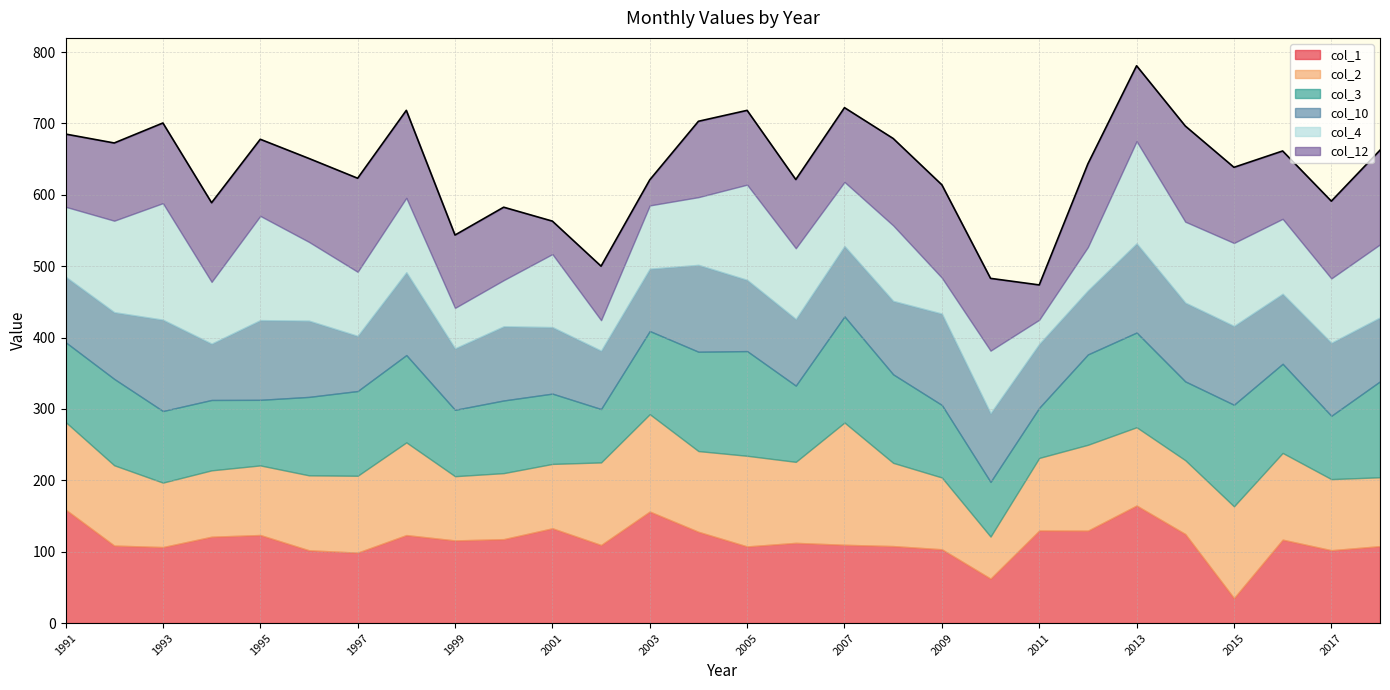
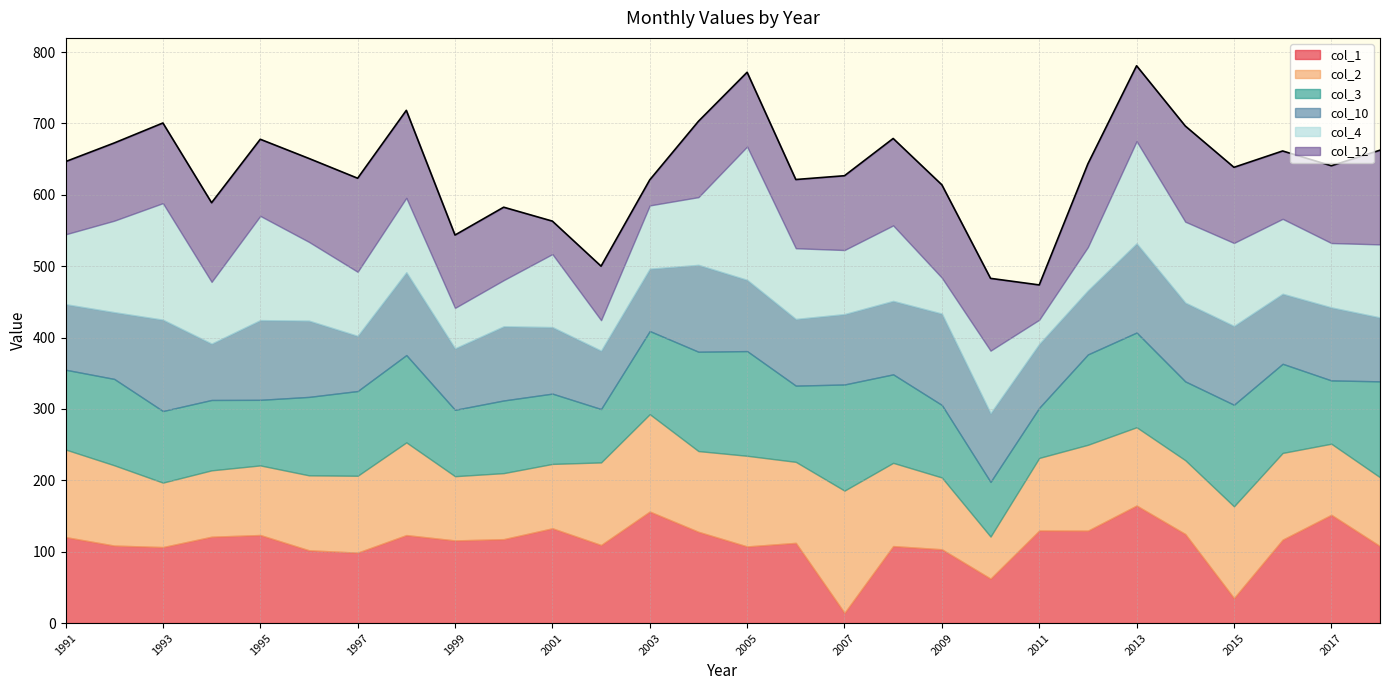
  {
    "col_1": {
-     "1991": 160,
+     "1991": 120,
      "1993": 110,
      "1995": 120,
      "1997": 100,
      "1999": 120,
      "2001": 130,
      "2003": 160,
      "2005": 110,
-     "2007": 110,
+     "2007": 10,
      "2009": 100,
      "2011": 130,
      "2013": 160,
      "2015": 40,
-     "2017": 100
+     "2017": 150
    },
    "col_2": {
      "1991": 120,
      "1993": 90,
      "1995": 100,
      "1997": 110,
      "1999": 90,
      "2001": 90,
      "2003": 140,
      "2005": 130,
      "2007": 170,
      "2009": 100,
      "2011": 100,
      "2013": 110,
      "2015": 130,
      "2017": 100
    },
    "col_4": {
      "1991": 100,
      "1993": 160,
      "1995": 150,
      "1997": 90,
      "1999": 60,
      "2001": 100,
      "2003": 90,
-     "2005": 130,
+     "2005": 190,
      "2007": 90,
      "2009": 50,
      "2011": 30,
      "2013": 140,
      "2015": 120,
      "2017": 90
    }
  }
